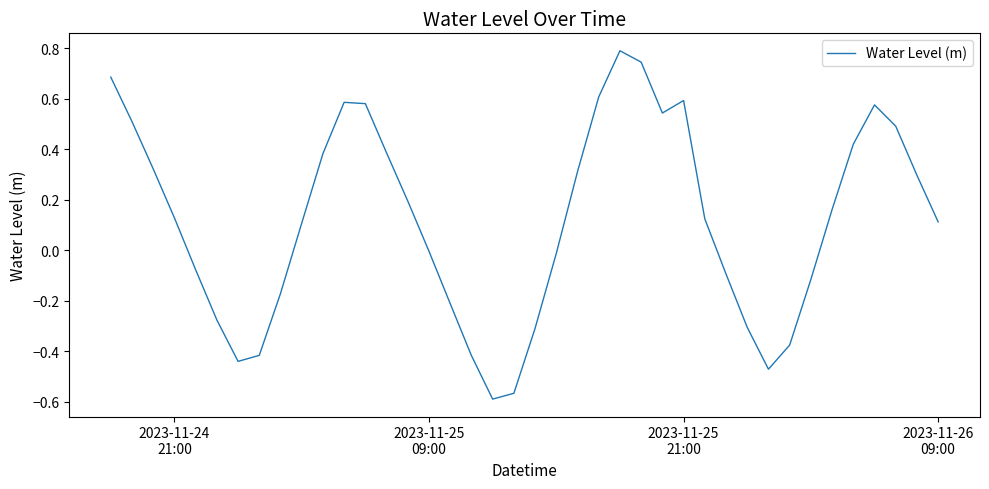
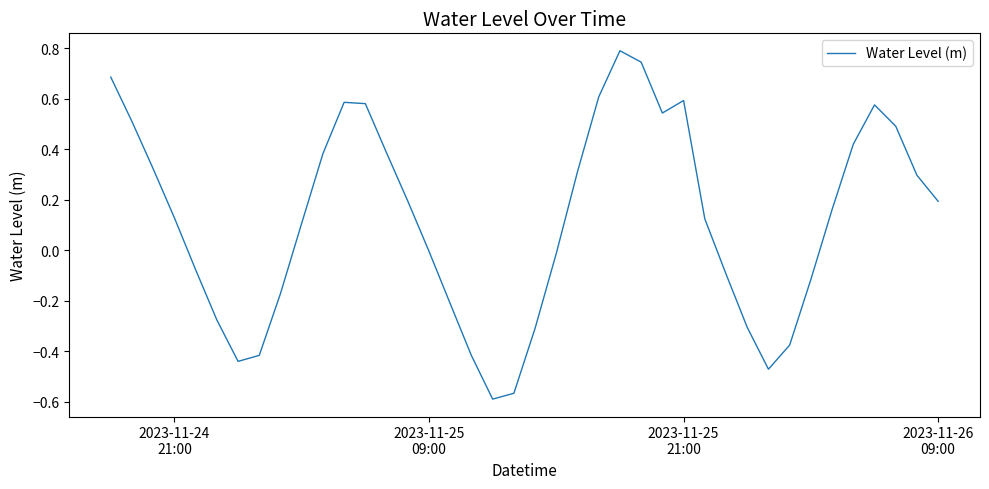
  {
    "2023-11-24 21:00": 0.13,
    "2023-11-25 09:00": 0.00,
    "2023-11-25 21:00": 0.59,
-   "2023-11-26 09:00": 0.11
+   "2023-11-26 09:00": 0.19
  }
